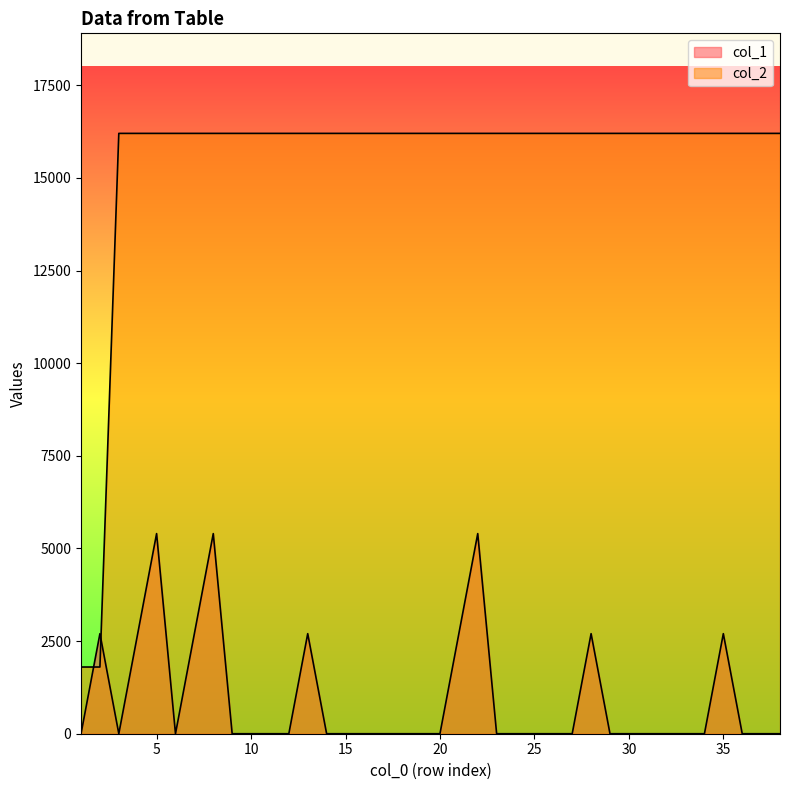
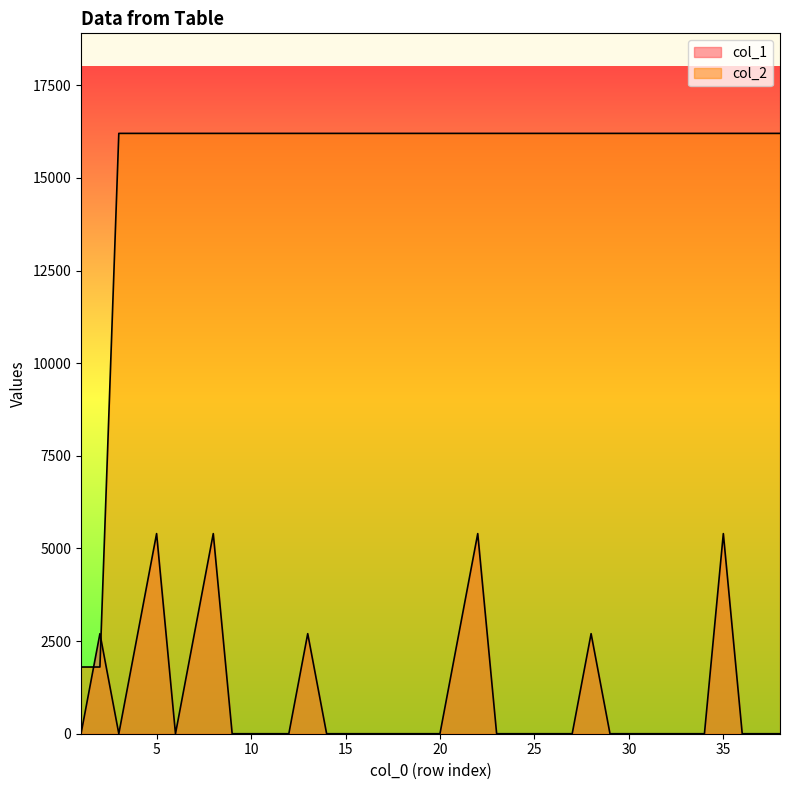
  {
    "col_1": {
      "5": 5400,
      "10": 0,
      "15": 0,
      "20": 0,
      "25": 0,
      "30": 0,
-     "35": 2700
+     "35": 5400
    },
    "col_2": {
      "5": 16200,
      "10": 16200,
      "15": 16200,
      "20": 16200,
      "25": 16200,
      "30": 16200,
      "35": 16200
    }
  }
